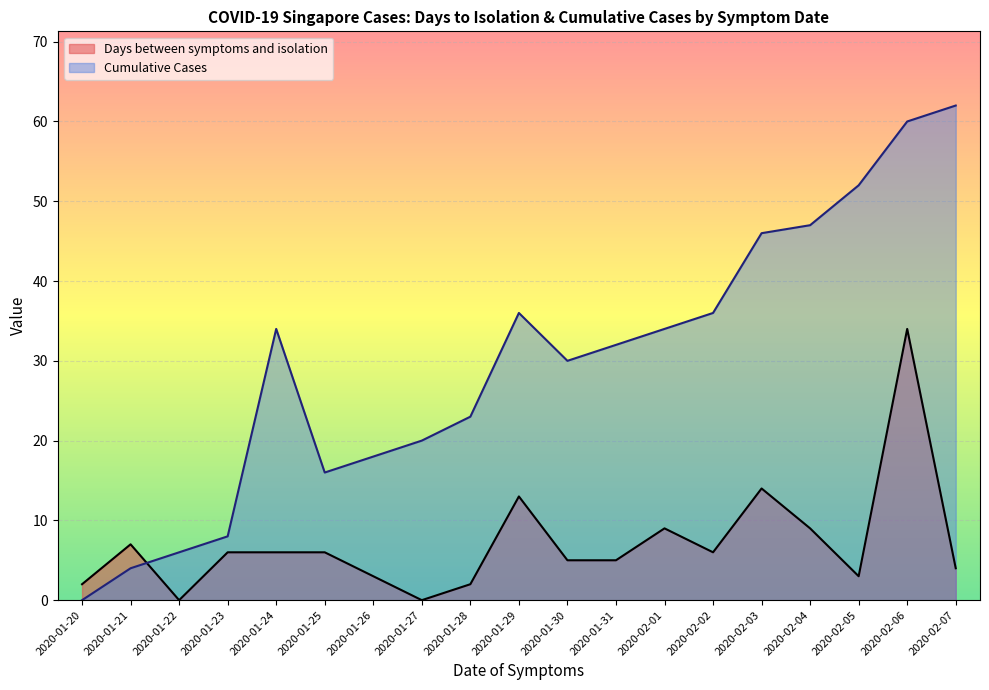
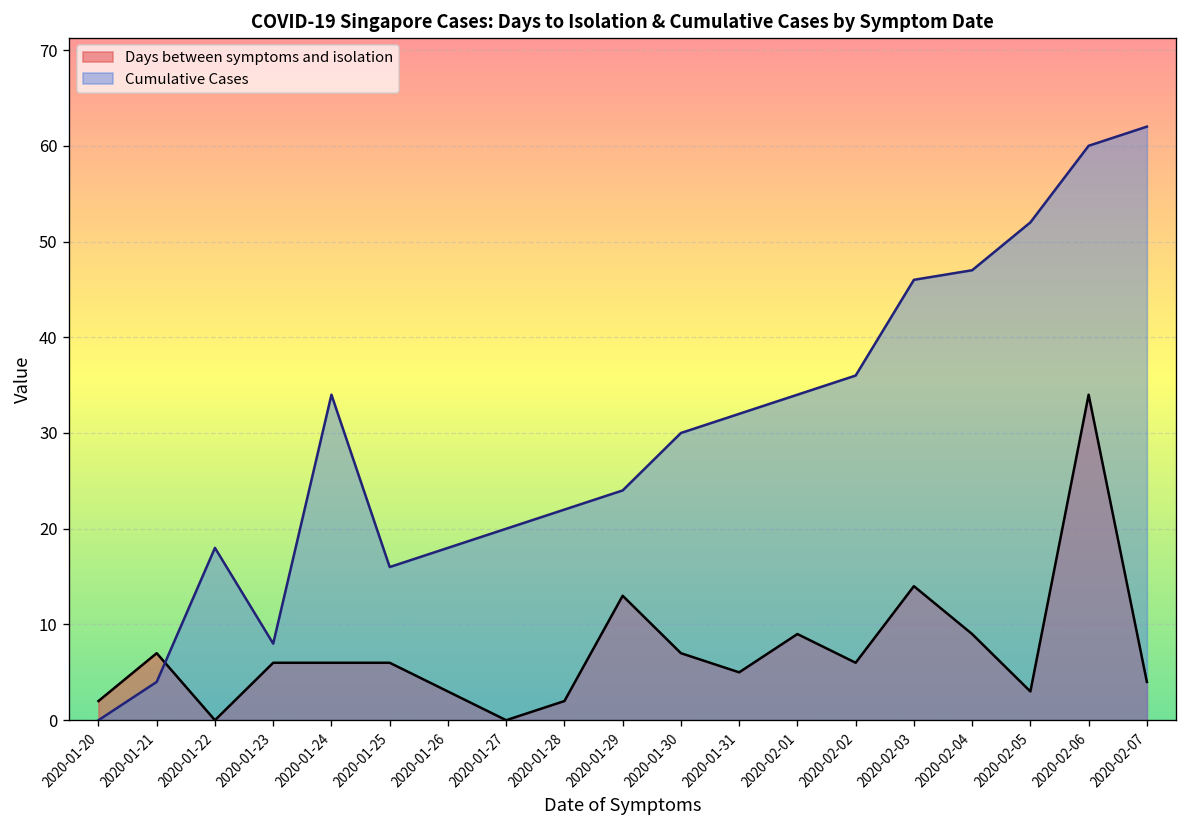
  {
    "Days between symptoms and isolation": {
      "2020-01-20": 2,
      "2020-01-21": 7,
      "2020-01-22": 0,
      "2020-01-23": 6,
      "2020-01-24": 6,
      "2020-01-25": 6,
      "2020-01-26": 3,
      "2020-01-27": 0,
      "2020-01-28": 2,
      "2020-01-29": 13,
-     "2020-01-30": 5,
+     "2020-01-30": 7,
      "2020-01-31": 5,
      "2020-02-01": 9,
      "2020-02-02": 6,
      "2020-02-03": 14,
      "2020-02-04": 9,
      "2020-02-05": 3,
      "2020-02-06": 34,
      "2020-02-07": 4
    },
    "Cumulative Cases": {
      "2020-01-20": 0,
      "2020-01-21": 4,
-     "2020-01-22": 6,
+     "2020-01-22": 18,
      "2020-01-23": 8,
      "2020-01-24": 34,
      "2020-01-25": 16,
      "2020-01-26": 18,
      "2020-01-27": 20,
-     "2020-01-28": 23,
-     "2020-01-29": 36,
+     "2020-01-28": 22,
+     "2020-01-29": 24,
      "2020-01-30": 30,
      "2020-01-31": 32,
      "2020-02-01": 34,
      "2020-02-02": 36,
      "2020-02-03": 46,
      "2020-02-04": 47,
      "2020-02-05": 52,
      "2020-02-06": 60,
      "2020-02-07": 62
    }
  }
